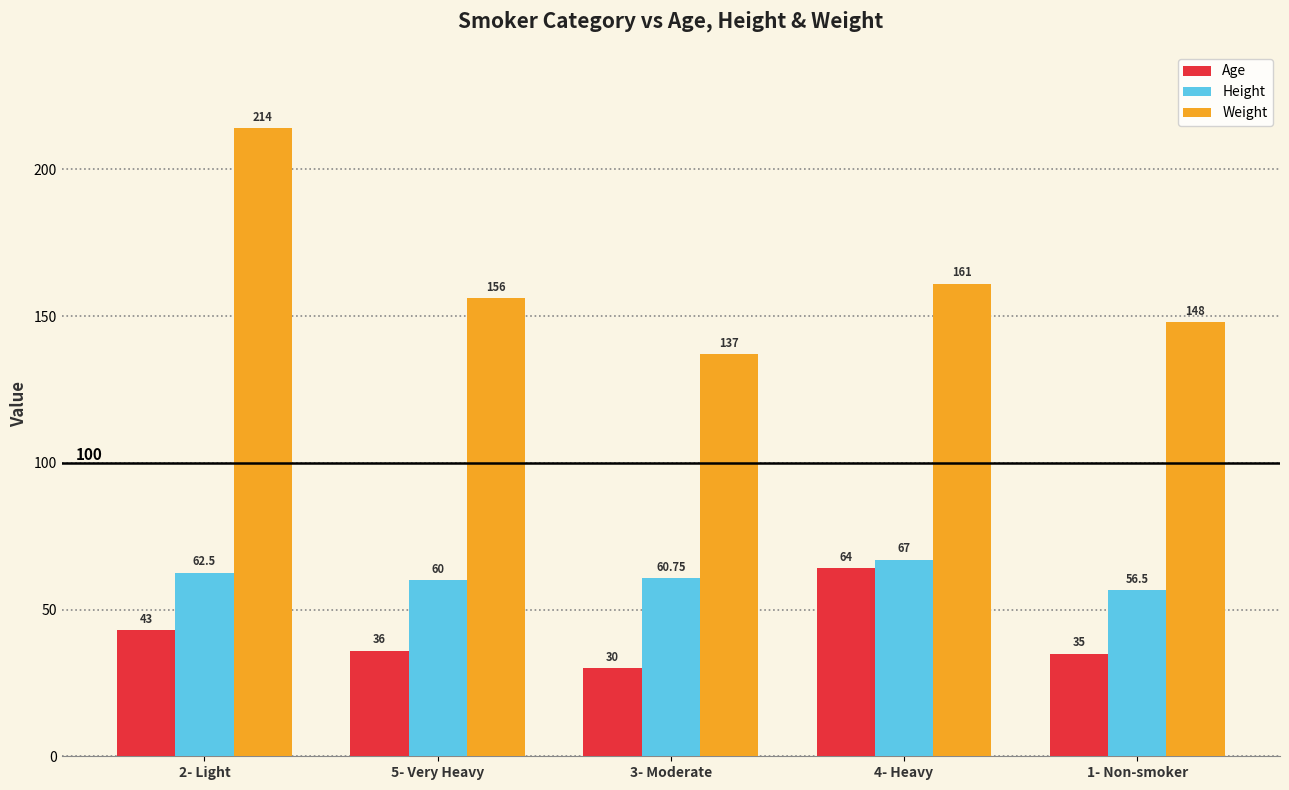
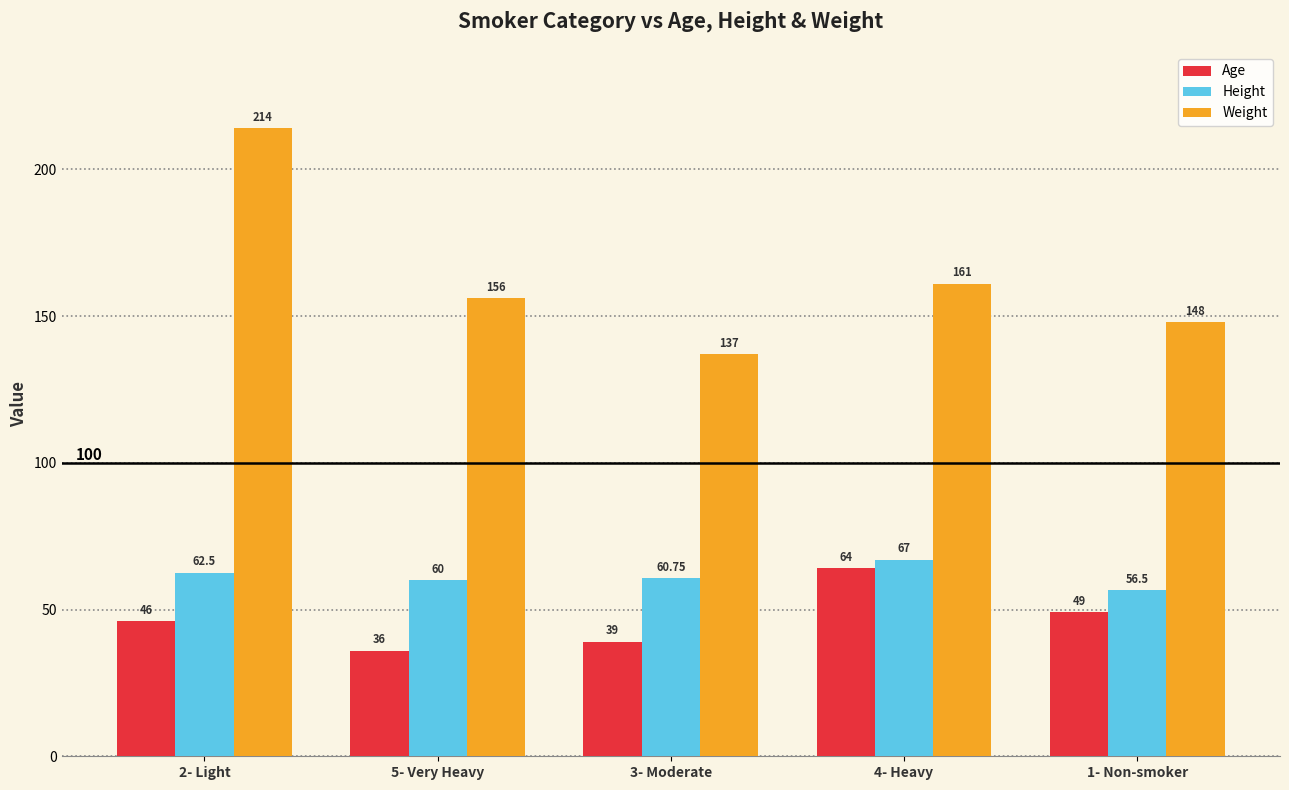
  {
    "Age": {
-     "2- Light": 43,
+     "2- Light": 46,
      "5- Very Heavy": 36,
-     "3- Moderate": 30,
+     "3- Moderate": 39,
      "4- Heavy": 64,
-     "1- Non-smoker": 35
+     "1- Non-smoker": 49
    },
    "Height": {
      "2- Light": 62.5,
      "5- Very Heavy": 60,
      "3- Moderate": 60.75,
      "4- Heavy": 67,
      "1- Non-smoker": 56.5
    },
    "Weight": {
      "2- Light": 214,
      "5- Very Heavy": 156,
      "3- Moderate": 137,
      "4- Heavy": 161,
      "1- Non-smoker": 148
    }
  }
